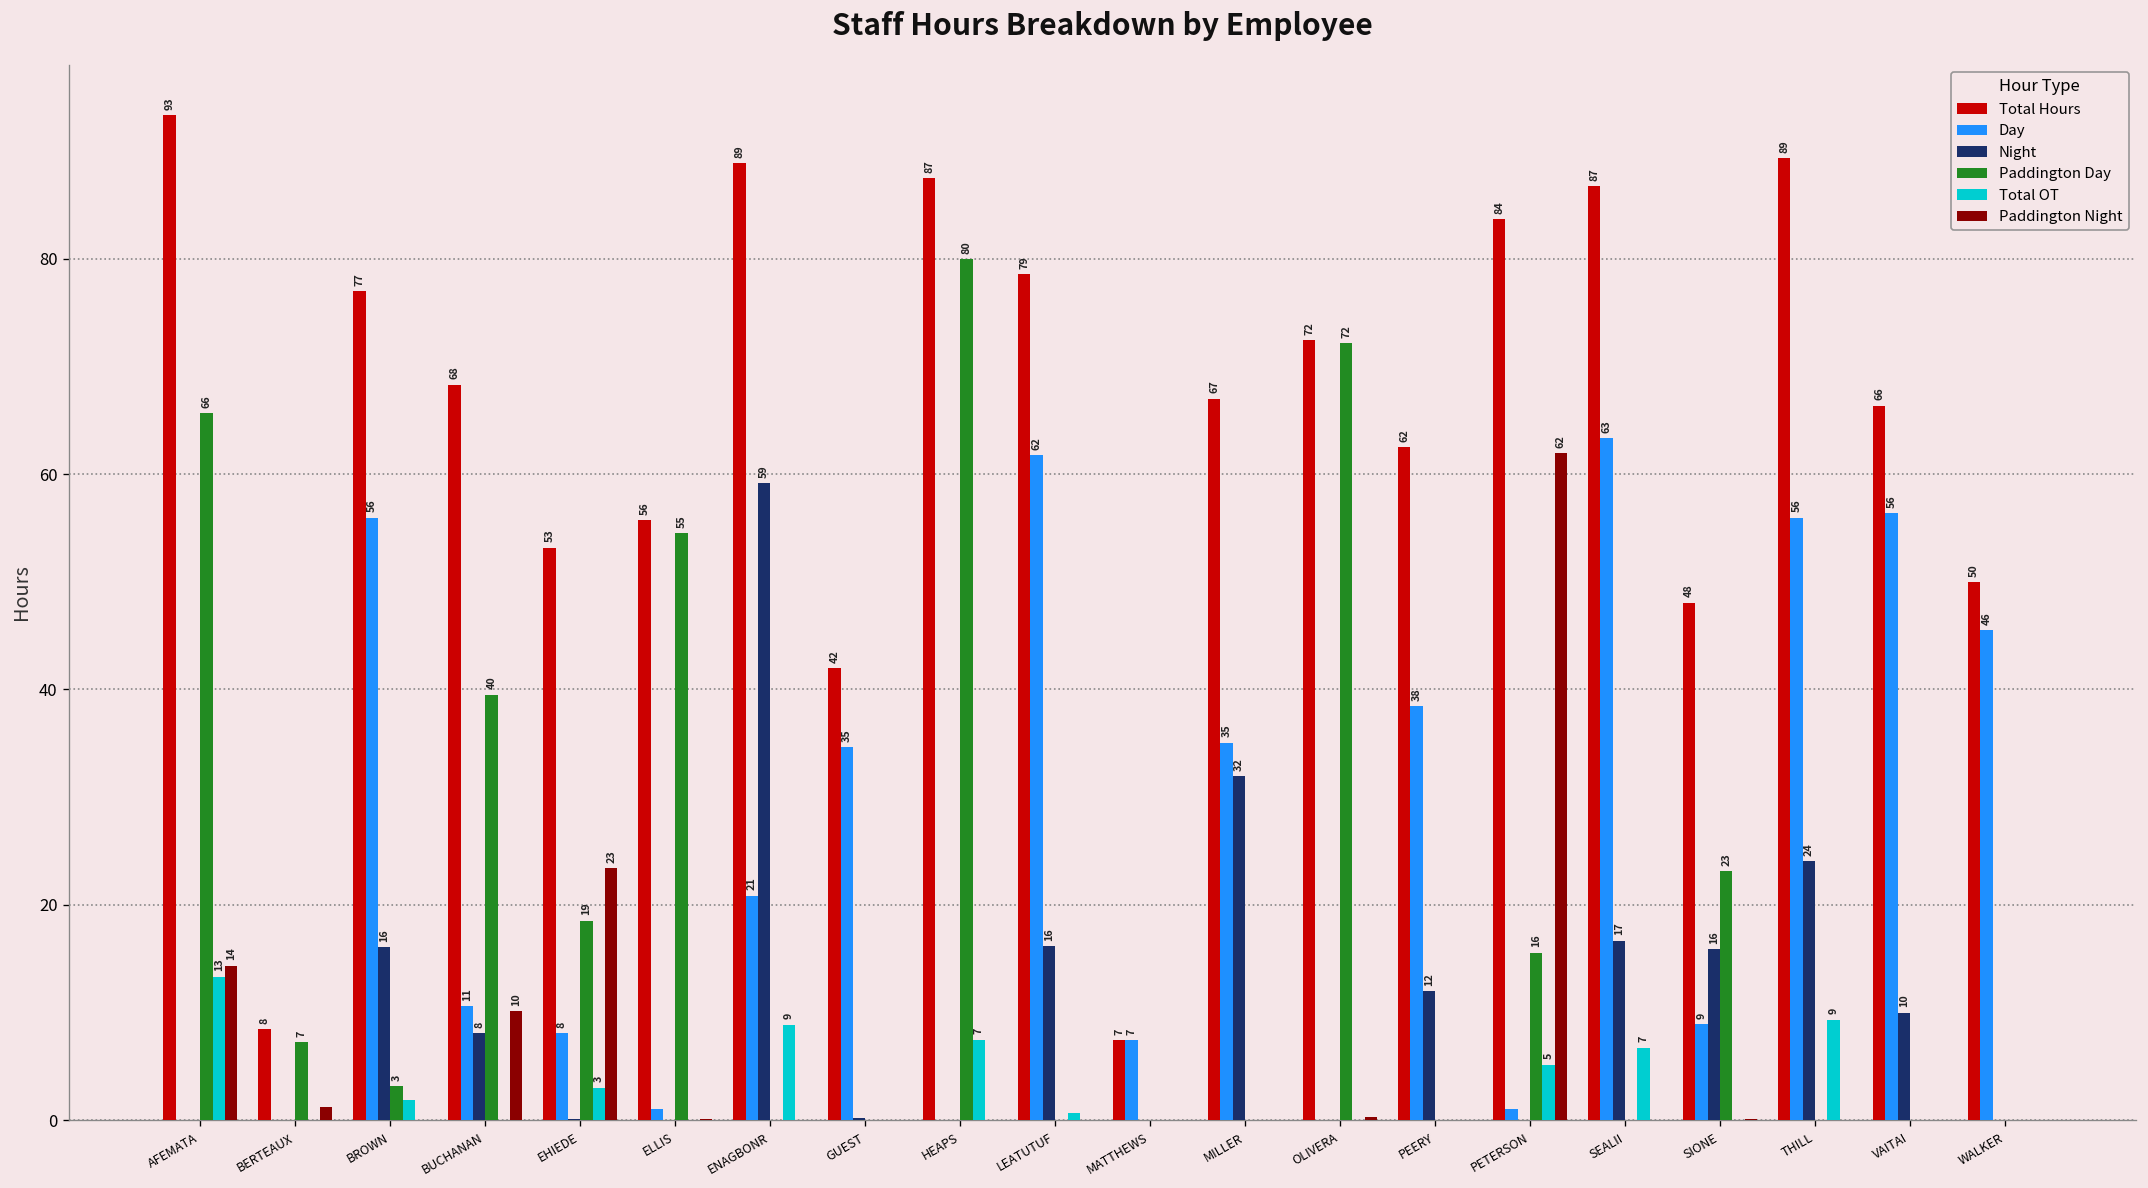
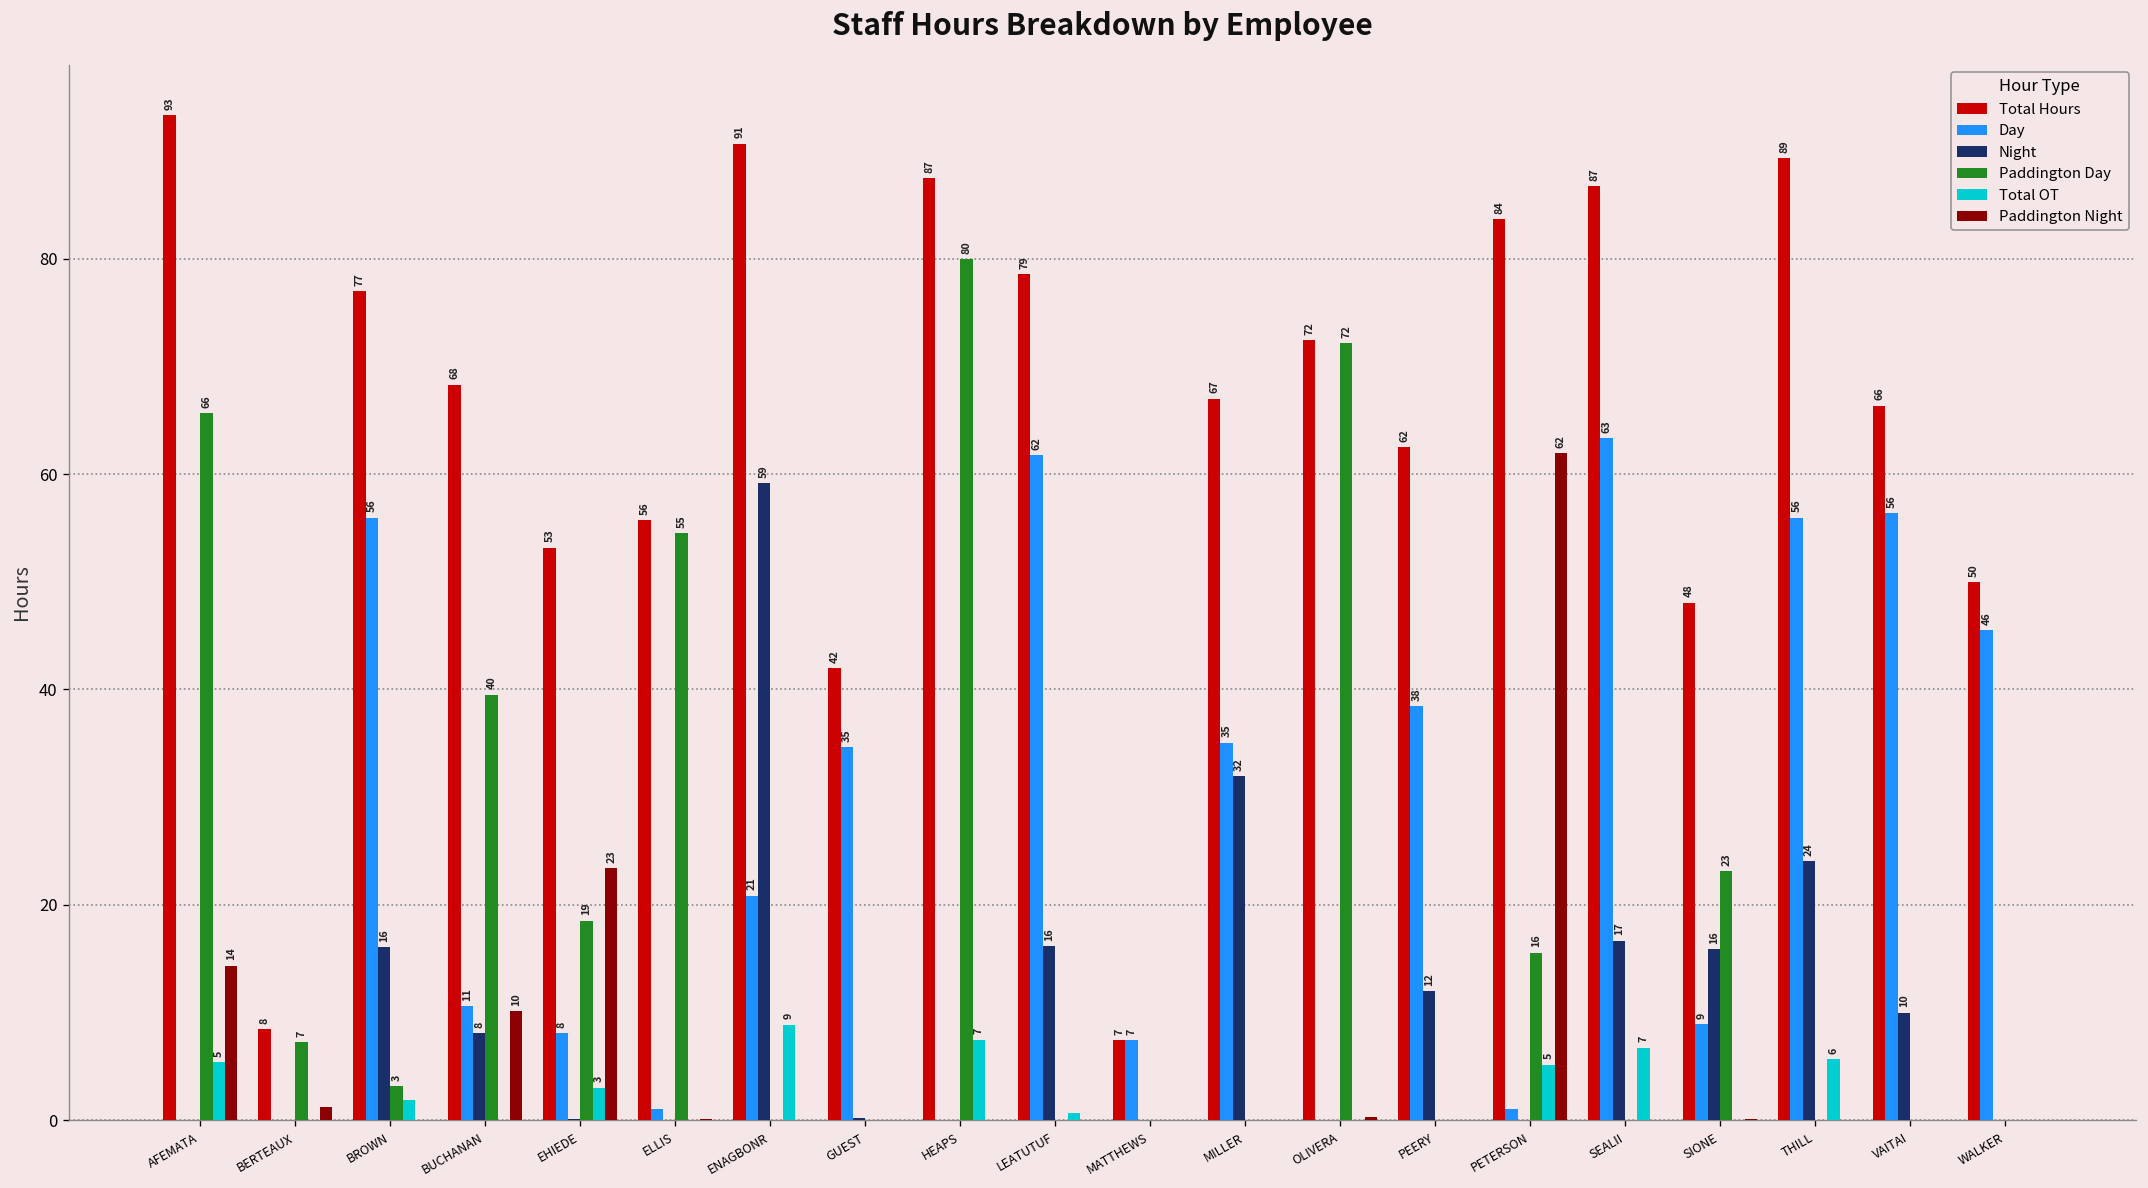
  {
    "Total Hours": {
      "AFEMATA": 93,
      "BERTEAUX": 8,
      "BROWN": 77,
      "BUCHANAN": 68,
      "EHIEDE": 53,
      "ELLIS": 56,
-     "ENAGBONR": 89,
+     "ENAGBONR": 91,
      "GUEST": 42,
      "HEAPS": 87,
      "LEATUTUF": 79,
      "MATTHEWS": 7,
      "MILLER": 67,
      "OLIVERA": 72,
      "PEERY": 62,
      "PETERSON": 84,
      "SEALII": 87,
      "SIONE": 48,
      "THILL": 89,
      "VAITAI": 66,
      "WALKER": 50
    },
    "Day": {
      "BROWN": 56,
      "BUCHANAN": 11,
      "EHIEDE": 8,
      "ENAGBONR": 21,
      "GUEST": 35,
      "LEATUTUF": 62,
      "MATTHEWS": 7,
      "MILLER": 35,
      "PEERY": 38,
      "SEALII": 63,
      "SIONE": 9,
      "THILL": 56,
      "VAITAI": 56,
      "WALKER": 46
    },
    "Night": {
      "BROWN": 16,
      "BUCHANAN": 8,
      "ENAGBONR": 59,
      "LEATUTUF": 16,
      "MILLER": 32,
      "PEERY": 12,
      "SEALII": 17,
      "SIONE": 16,
      "THILL": 24,
      "VAITAI": 10
    },
    "Paddington Day": {
      "AFEMATA": 66,
      "BERTEAUX": 7,
      "BROWN": 3,
      "BUCHANAN": 40,
      "EHIEDE": 19,
      "ELLIS": 55,
      "HEAPS": 80,
      "OLIVERA": 72,
      "PETERSON": 16,
      "SIONE": 23
    },
    "Total OT": {
-     "AFEMATA": 13,
+     "AFEMATA": 5,
      "EHIEDE": 3,
      "ENAGBONR": 9,
      "HEAPS": 7,
      "PETERSON": 5,
      "SEALII": 7,
-     "THILL": 9
+     "THILL": 6
    },
    "Paddington Night": {
      "AFEMATA": 14,
      "BUCHANAN": 10,
      "EHIEDE": 23,
      "PETERSON": 62
    }
  }
